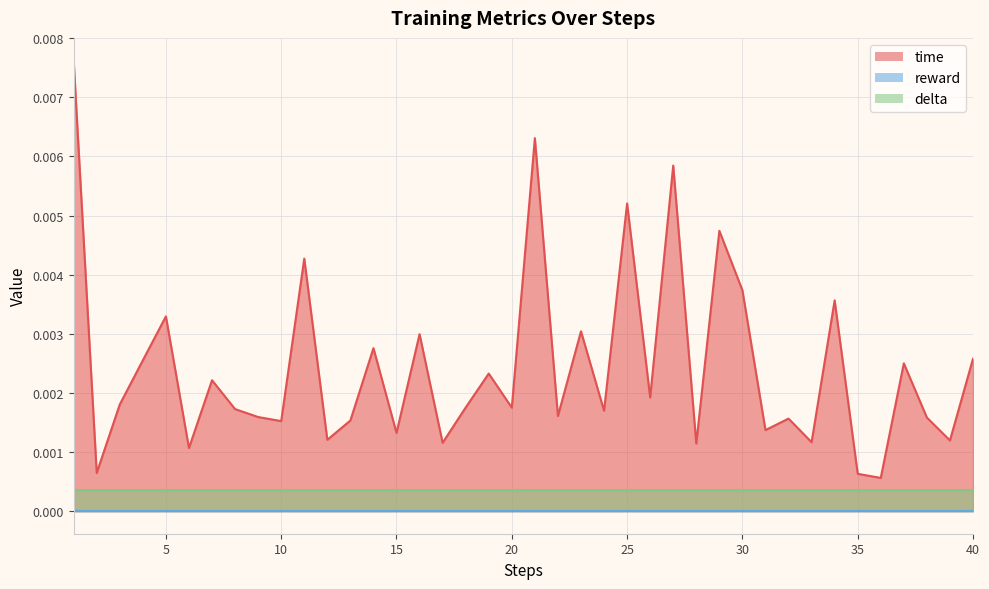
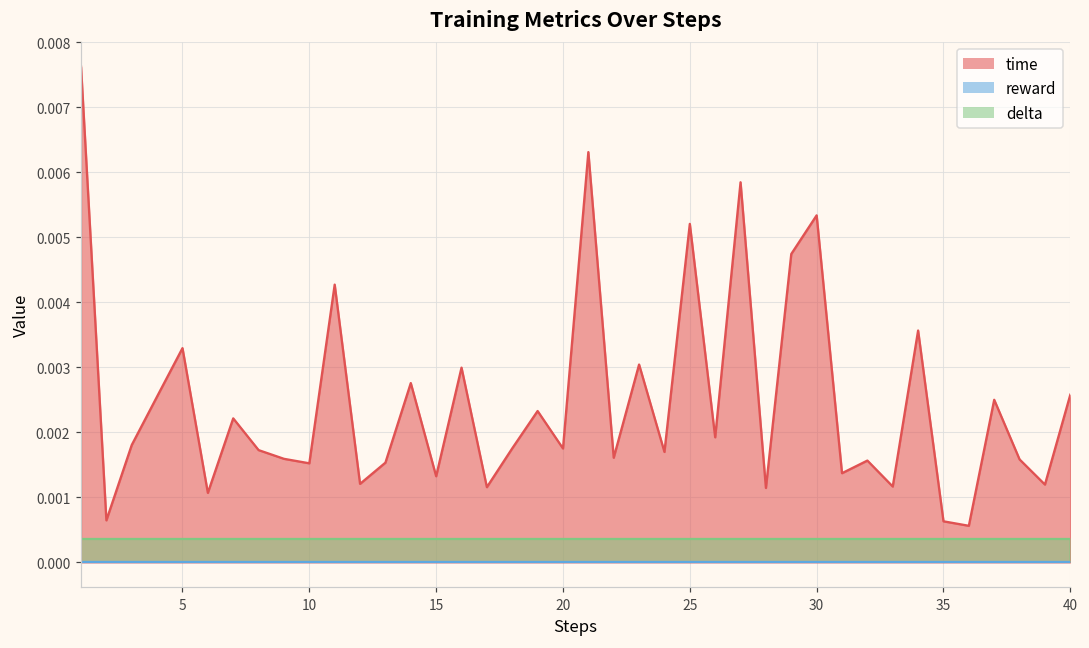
  {
    "time": {
      "5": 0.0033,
      "10": 0.0015,
      "15": 0.0013,
      "20": 0.0018,
      "25": 0.0052,
-     "30": 0.0037,
+     "30": 0.0053,
      "35": 0.0006,
      "40": 0.0026
    },
    "reward": {
      "5": 0.0000,
      "10": 0.0000,
      "15": 0.0000,
      "20": 0.0000,
      "25": 0.0000,
      "30": 0.0000,
      "35": 0.0000,
      "40": 0.0000
    },
    "delta": {
      "5": 0.0004,
      "10": 0.0004,
      "15": 0.0004,
      "20": 0.0004,
      "25": 0.0004,
      "30": 0.0004,
      "35": 0.0004,
      "40": 0.0004
    }
  }
